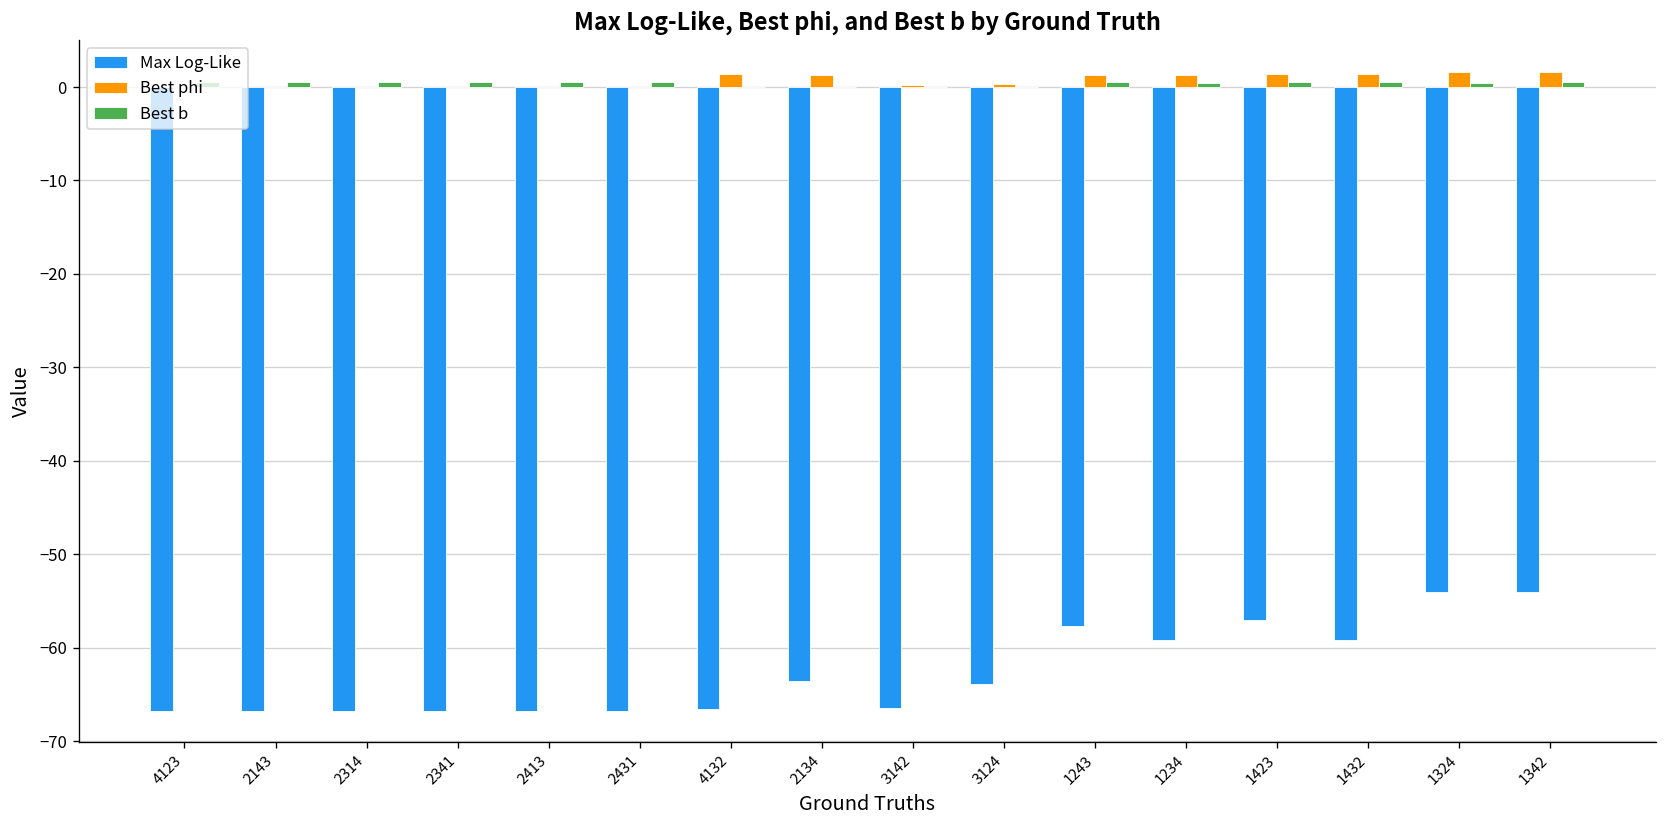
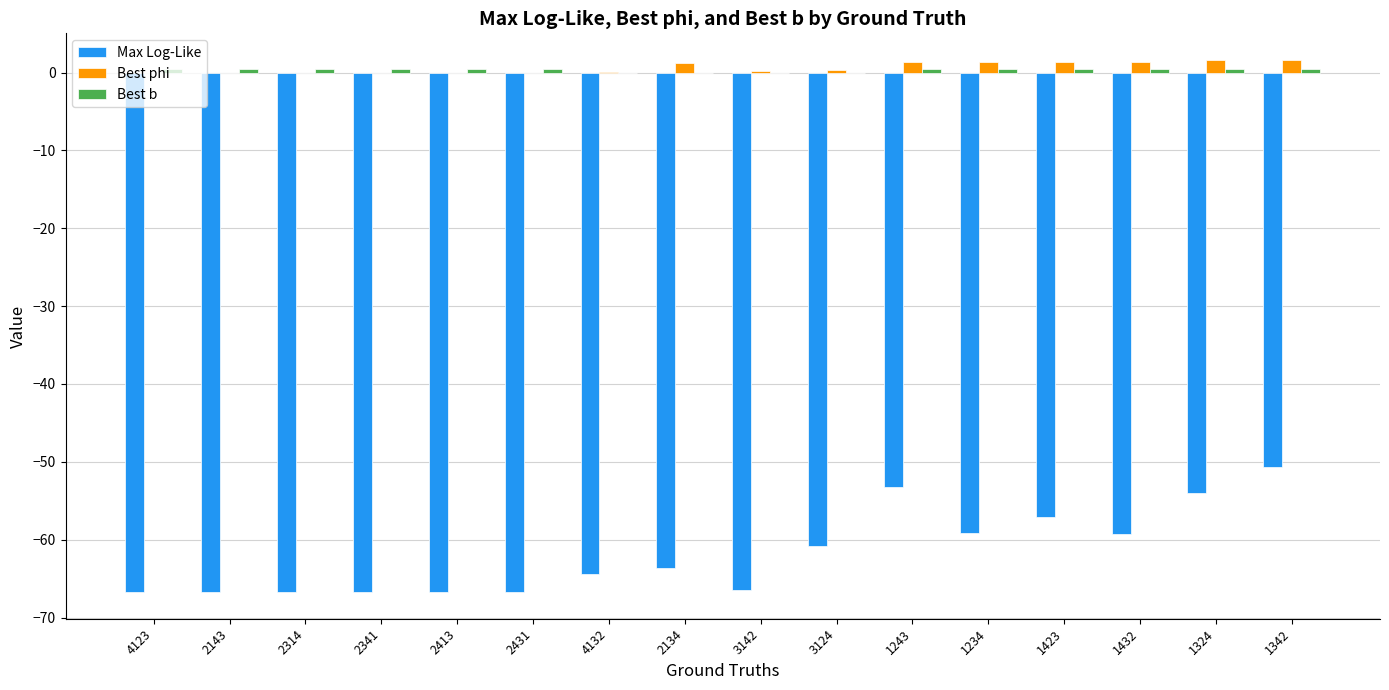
  {
    "Max Log-Like": {
      "4123": -67,
      "2143": -67,
      "2314": -67,
      "2341": -67,
      "2413": -67,
      "2431": -67,
-     "4132": -67,
+     "4132": -64,
      "2134": -64,
      "3142": -66,
-     "3124": -64,
-     "1243": -58,
+     "3124": -61,
+     "1243": -53,
      "1234": -59,
      "1423": -57,
      "1432": -59,
      "1324": -54,
-     "1342": -54
+     "1342": -51
    },
    "Best phi": {
      "2143": 0,
      "2314": 0,
      "2341": 0,
      "2413": 0,
      "2431": 0,
-     "4132": 1,
+     "4132": 0,
      "2134": 1,
      "3124": 0,
      "1243": 1,
      "1234": 1,
      "1423": 1,
      "1432": 1,
      "1324": 2,
      "1342": 2
    },
    "Best b": {
      "2143": 1,
      "2314": 1,
      "2341": 1,
      "2413": 1,
      "2431": 1,
      "4132": 0,
      "2134": 0,
      "3142": 0,
      "3124": 0,
      "1243": 1,
      "1234": 0,
      "1423": 1,
      "1432": 1,
      "1324": 0,
      "1342": 1
    }
  }
